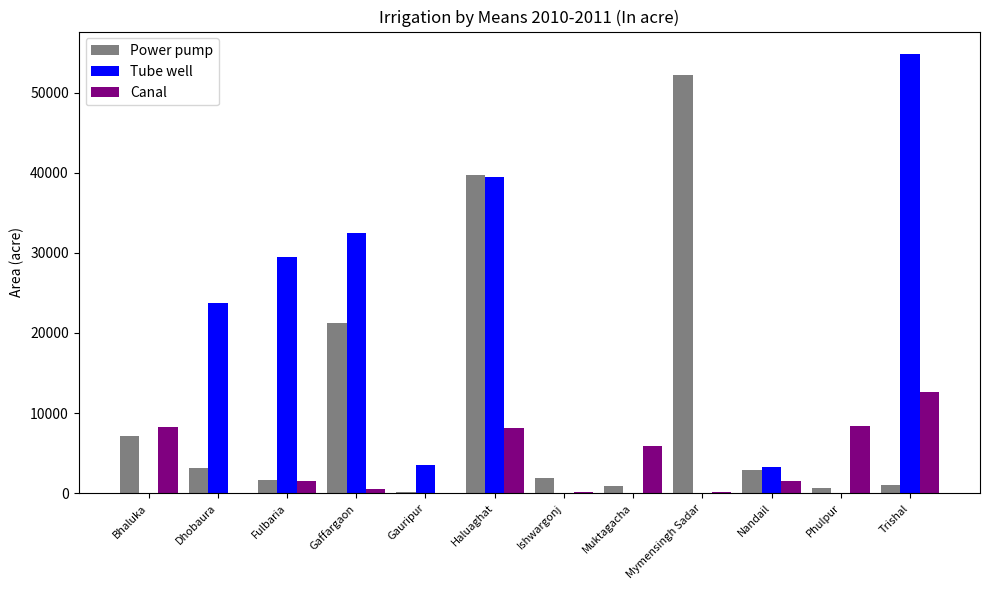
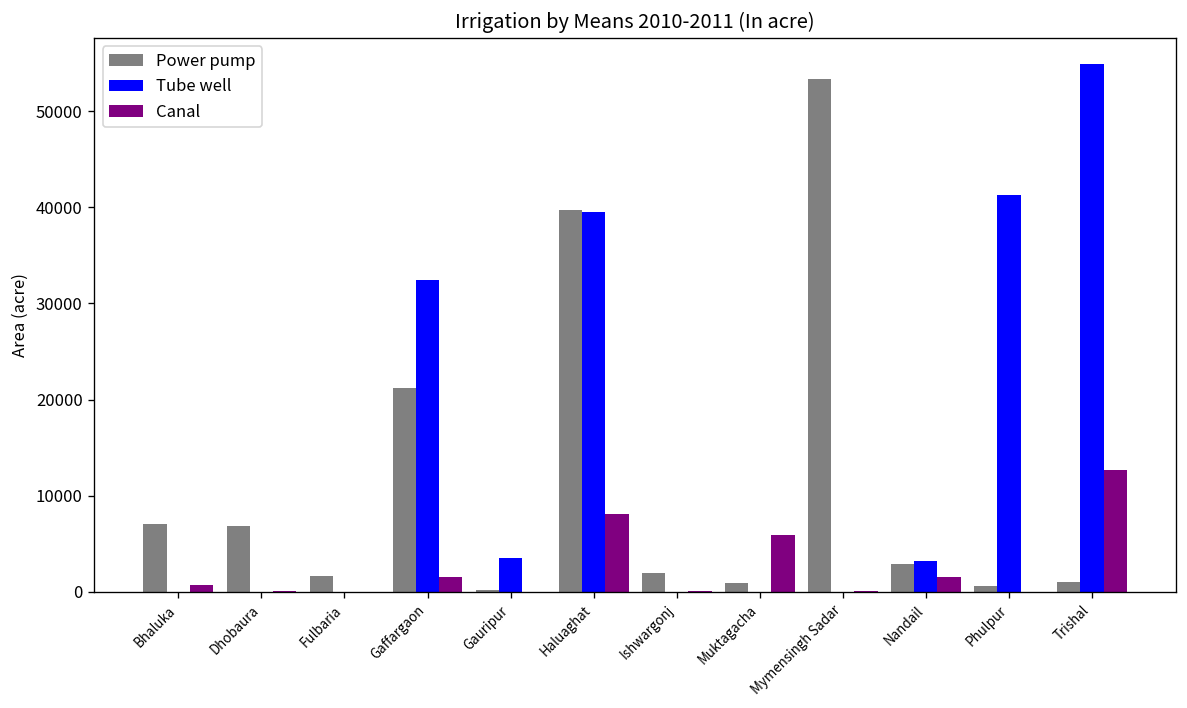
  {
    "Power pump": {
      "Bhaluka": 7000,
-     "Dhobaura": 3000,
+     "Dhobaura": 7000,
      "Fulbaria": 2000,
      "Gaffargaon": 21000,
      "Haluaghat": 40000,
      "Ishwargonj": 2000,
      "Muktagacha": 1000,
-     "Mymensingh Sadar": 52000,
+     "Mymensingh Sadar": 53000,
      "Nandail": 3000,
      "Phulpur": 1000,
      "Trishal": 1000
    },
    "Tube well": {
      "Bhaluka": 0,
-     "Dhobaura": 24000,
-     "Fulbaria": 29000,
+     "Dhobaura": 0,
+     "Fulbaria": 0,
      "Gaffargaon": 32000,
      "Gauripur": 3000,
      "Haluaghat": 39000,
      "Ishwargonj": 0,
      "Mymensingh Sadar": 0,
      "Nandail": 3000,
-     "Phulpur": 0,
+     "Phulpur": 41000,
      "Trishal": 55000
    },
    "Canal": {
-     "Bhaluka": 8000,
-     "Fulbaria": 2000,
-     "Gaffargaon": 1000,
+     "Bhaluka": 1000,
+     "Fulbaria": 0,
+     "Gaffargaon": 2000,
      "Gauripur": 0,
      "Haluaghat": 8000,
      "Muktagacha": 6000,
      "Nandail": 2000,
-     "Phulpur": 8000,
+     "Phulpur": 0,
      "Trishal": 13000
    }
  }
